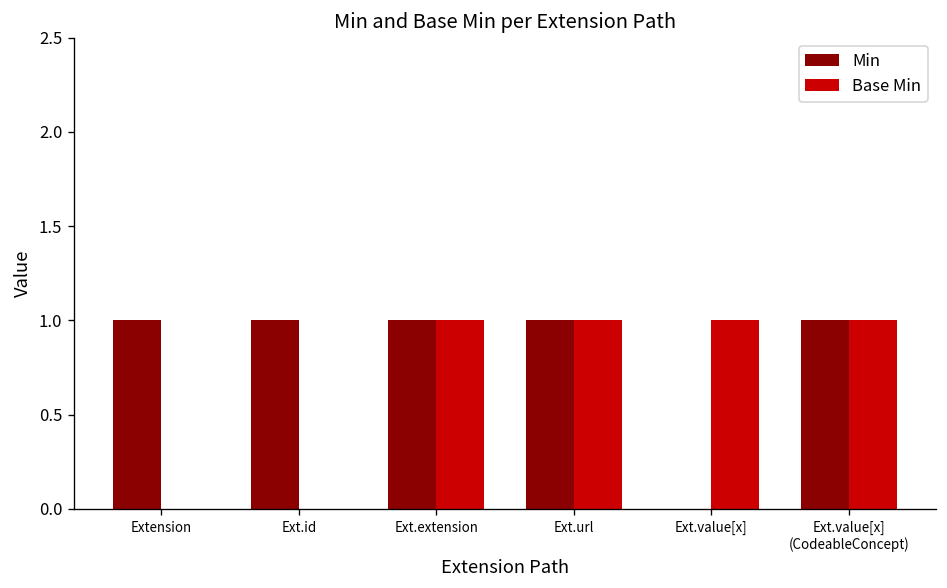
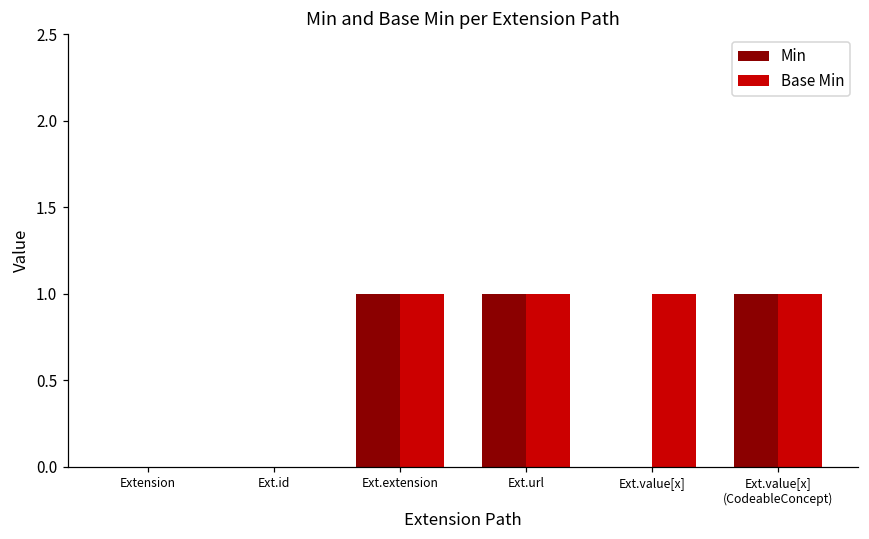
  {
    "Min": {
-     "Extension": 1,
-     "Ext.id": 1,
+     "Extension": 0,
+     "Ext.id": 0,
      "Ext.extension": 1,
      "Ext.url": 1,
      "Ext.value[x]": 0,
      "Ext.value[x] (CodeableConcept)": 1
    },
    "Base Min": {
      "Extension": 0,
      "Ext.id": 0,
      "Ext.extension": 1,
      "Ext.url": 1,
      "Ext.value[x]": 1,
      "Ext.value[x] (CodeableConcept)": 1
    }
  }
